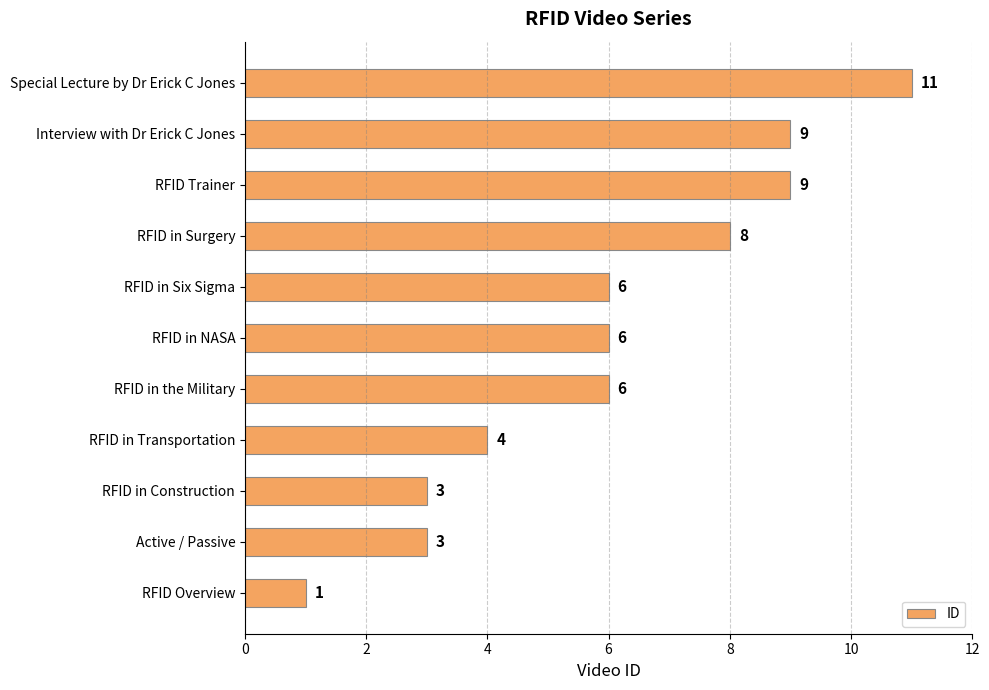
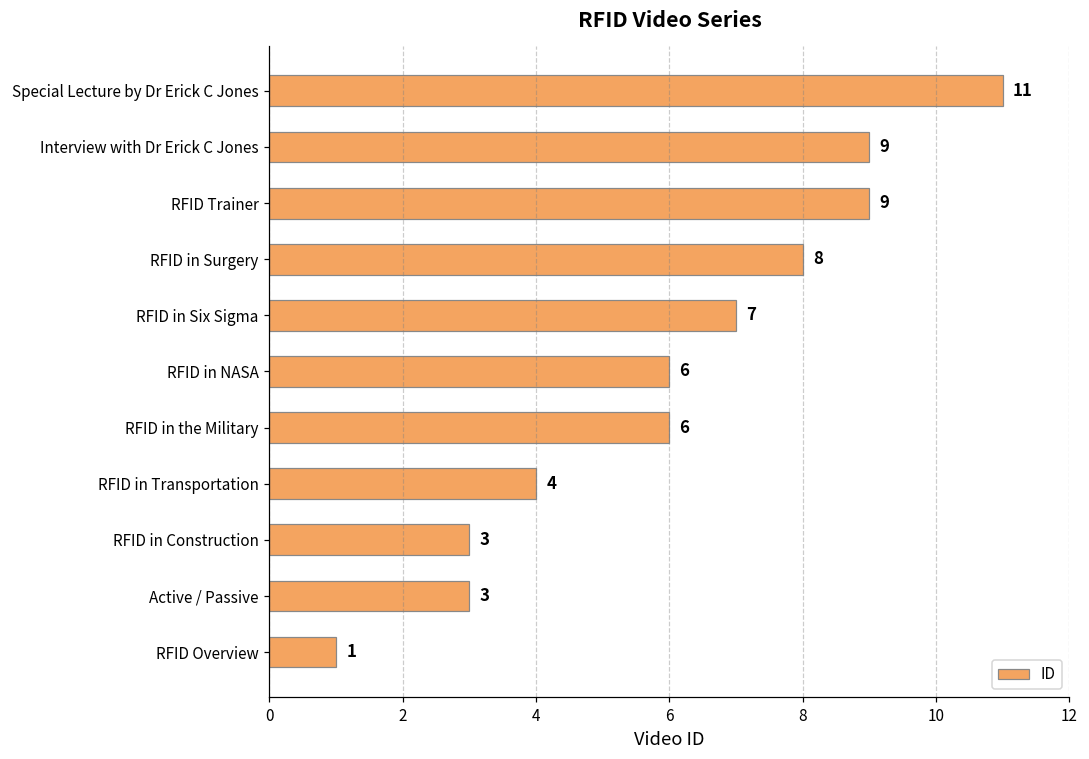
  {
    "Special Lecture by Dr Erick C Jones": 11,
    "Interview with Dr Erick C Jones": 9,
    "RFID Trainer": 9,
    "RFID in Surgery": 8,
-   "RFID in Six Sigma": 6,
+   "RFID in Six Sigma": 7,
    "RFID in NASA": 6,
    "RFID in the Military": 6,
    "RFID in Transportation": 4,
    "RFID in Construction": 3,
    "Active / Passive": 3,
    "RFID Overview": 1
  }
